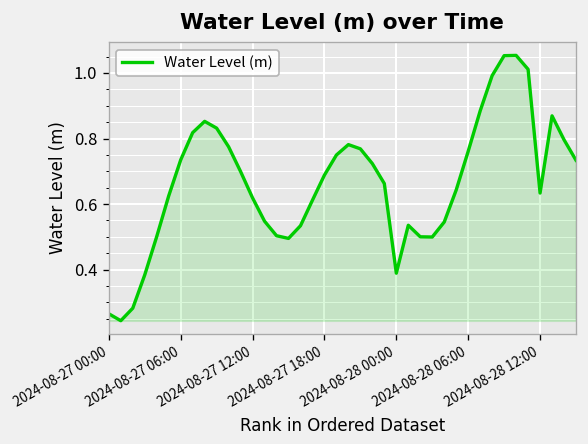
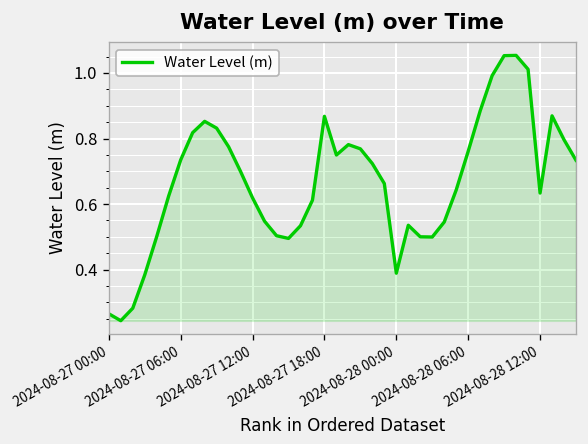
  {
    "2024-08-27 00:00": 0.27,
    "2024-08-27 06:00": 0.73,
    "2024-08-27 12:00": 0.62,
-   "2024-08-27 18:00": 0.69,
+   "2024-08-27 18:00": 0.87,
    "2024-08-28 00:00": 0.39,
    "2024-08-28 06:00": 0.76,
    "2024-08-28 12:00": 0.63
  }
